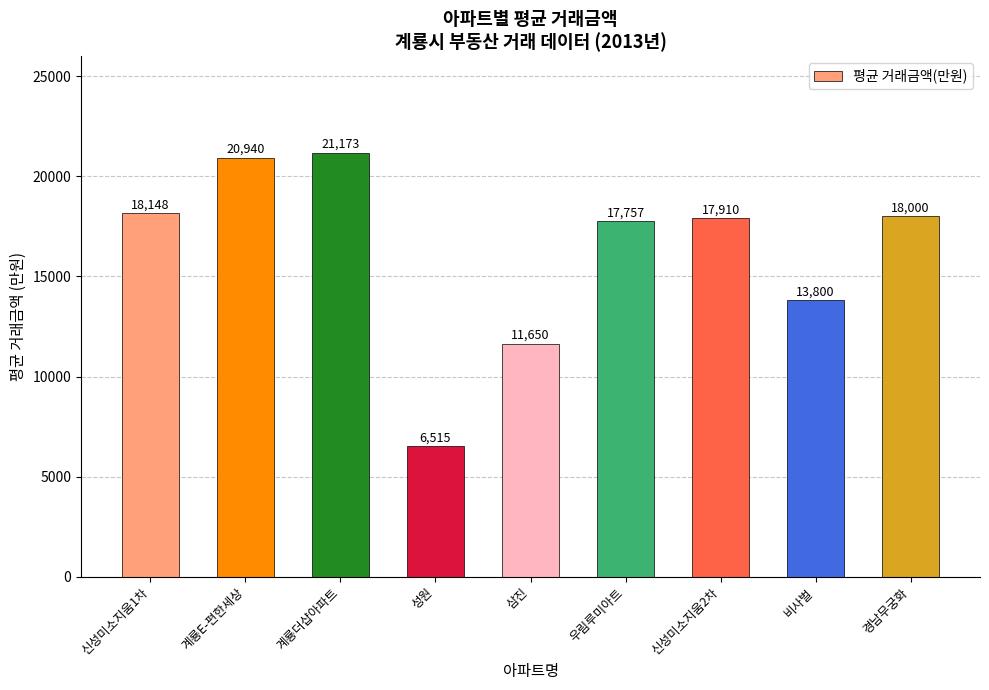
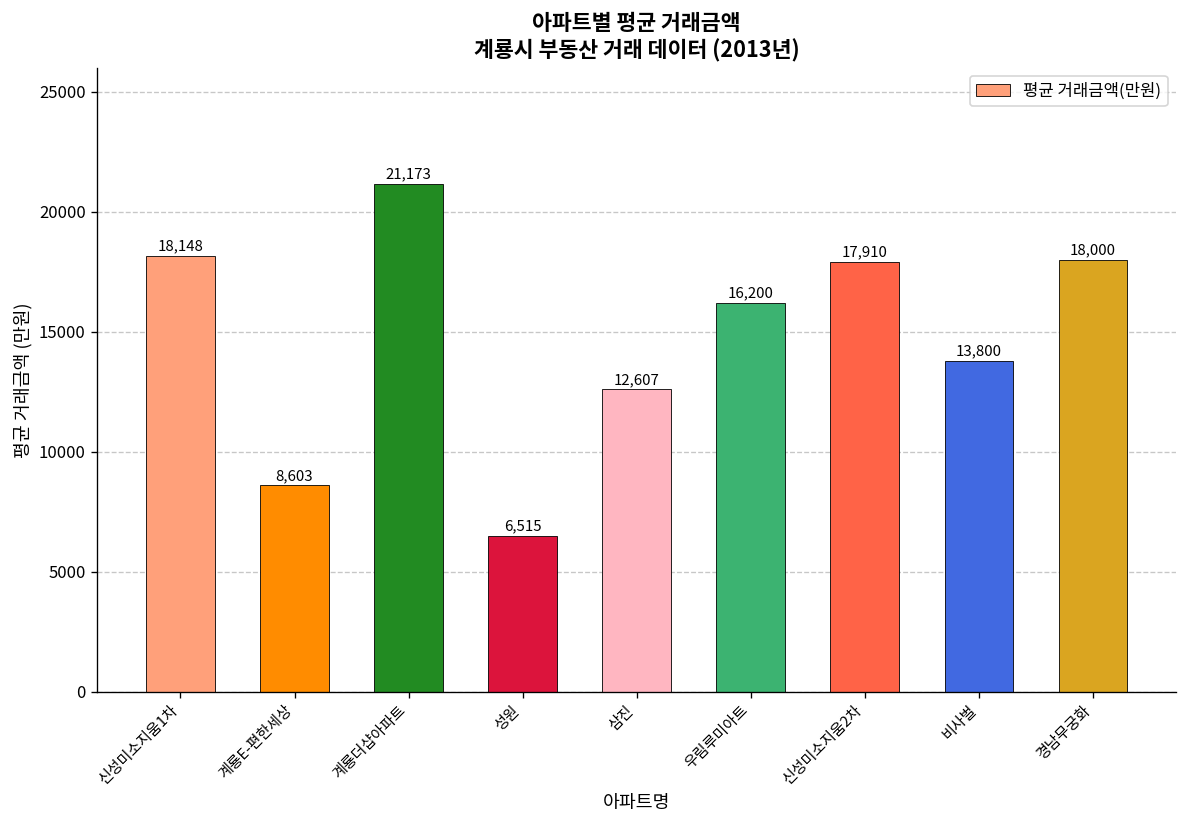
  {
    "신성미소지움1차": "18,148",
-   "계룡E-편한세상": "20,940",
+   "계룡E-편한세상": "8,603",
    "계룡더샵아파트": "21,173",
    "성원": "6,515",
-   "삼진": "11,650",
-   "우림루미아트": "17,757",
+   "삼진": "12,607",
+   "우림루미아트": "16,200",
    "신성미소지움2차": "17,910",
    "비사벌": "13,800",
    "경남무궁화": "18,000"
  }
